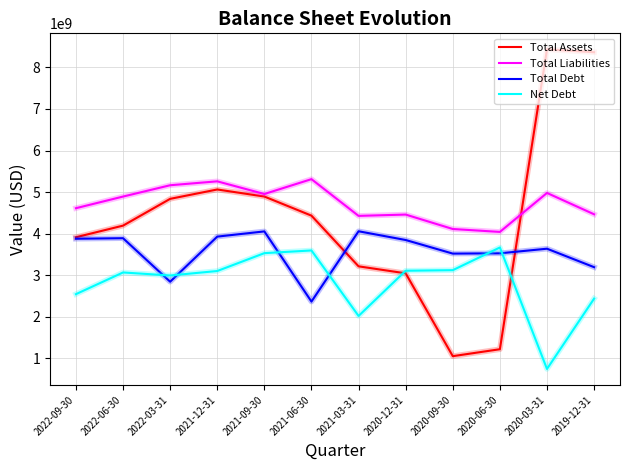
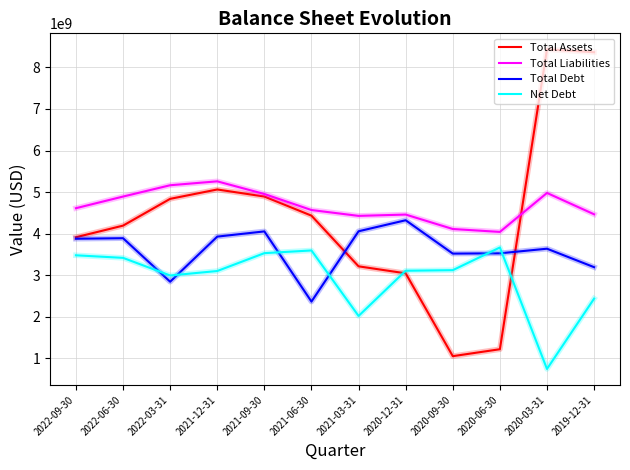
  {
    "Total Assets": {
      "2022-06-30": 4200000000,
      "2022-03-31": 4800000000,
      "2021-12-31": 5100000000,
      "2021-06-30": 4400000000,
      "2021-03-31": 3200000000,
      "2020-12-31": 3000000000,
      "2020-09-30": 1100000000,
      "2020-06-30": 1200000000
    },
    "Total Liabilities": {
      "2022-09-30": 4600000000,
      "2022-06-30": 4900000000,
      "2022-03-31": 5200000000,
      "2021-12-31": 5300000000,
-     "2021-06-30": 5300000000,
+     "2021-06-30": 4600000000,
      "2021-03-31": 4400000000,
      "2020-12-31": 4500000000,
      "2020-09-30": 4100000000,
      "2020-06-30": 4000000000,
      "2020-03-31": 5000000000,
      "2019-12-31": 4500000000
    },
    "Total Debt": {
      "2022-06-30": 3900000000,
      "2022-03-31": 2800000000,
      "2021-12-31": 3900000000,
      "2021-09-30": 4100000000,
      "2021-06-30": 2400000000,
      "2021-03-31": 4100000000,
-     "2020-12-31": 3800000000,
+     "2020-12-31": 4300000000,
      "2020-09-30": 3500000000,
      "2020-06-30": 3500000000,
      "2020-03-31": 3600000000,
      "2019-12-31": 3200000000
    },
    "Net Debt": {
-     "2022-09-30": 2500000000,
-     "2022-06-30": 3100000000,
+     "2022-09-30": 3500000000,
+     "2022-06-30": 3400000000,
      "2022-03-31": 3000000000,
      "2021-12-31": 3100000000,
      "2021-09-30": 3500000000,
      "2021-06-30": 3600000000,
      "2021-03-31": 2000000000,
      "2020-12-31": 3100000000,
      "2020-09-30": 3100000000,
      "2020-06-30": 3700000000,
      "2020-03-31": 700000000,
      "2019-12-31": 2400000000
    }
  }
